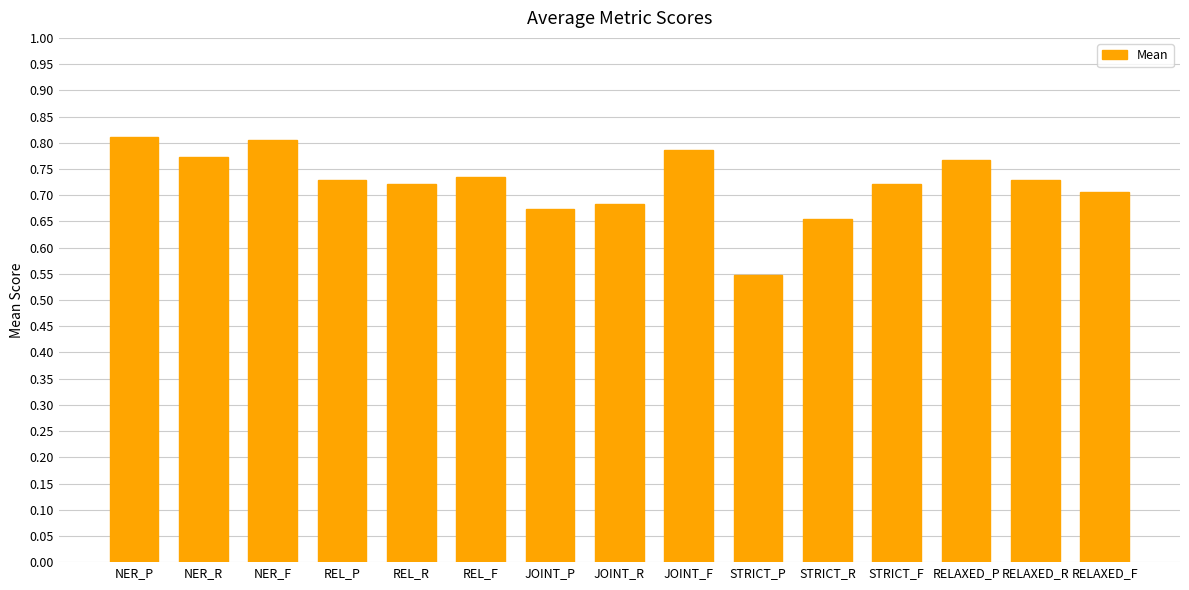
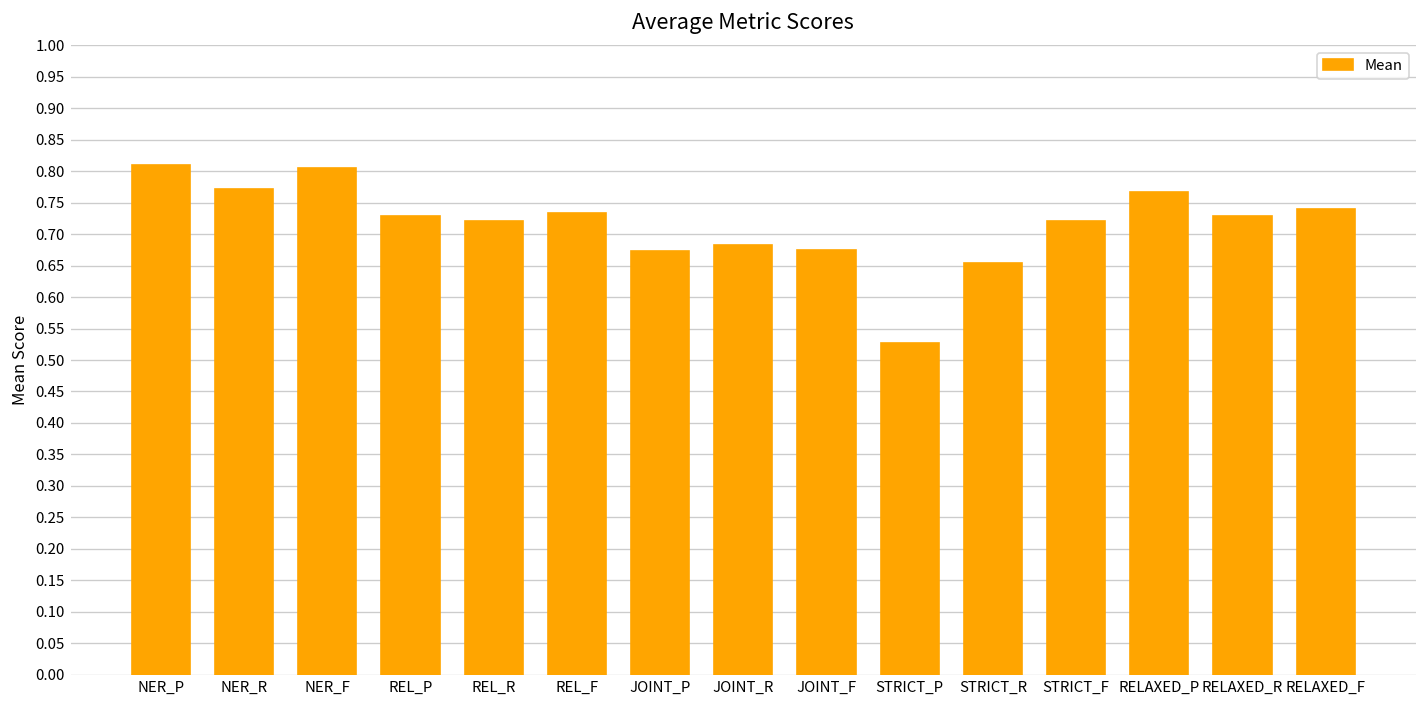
  {
    "NER_P": 0.81,
    "NER_R": 0.77,
    "NER_F": 0.80,
    "REL_P": 0.73,
    "REL_R": 0.72,
    "REL_F": 0.73,
    "JOINT_P": 0.67,
    "JOINT_R": 0.68,
-   "JOINT_F": 0.79,
-   "STRICT_P": 0.55,
+   "JOINT_F": 0.68,
+   "STRICT_P": 0.53,
    "STRICT_R": 0.65,
    "STRICT_F": 0.72,
    "RELAXED_P": 0.77,
    "RELAXED_R": 0.73,
-   "RELAXED_F": 0.71
+   "RELAXED_F": 0.74
  }
